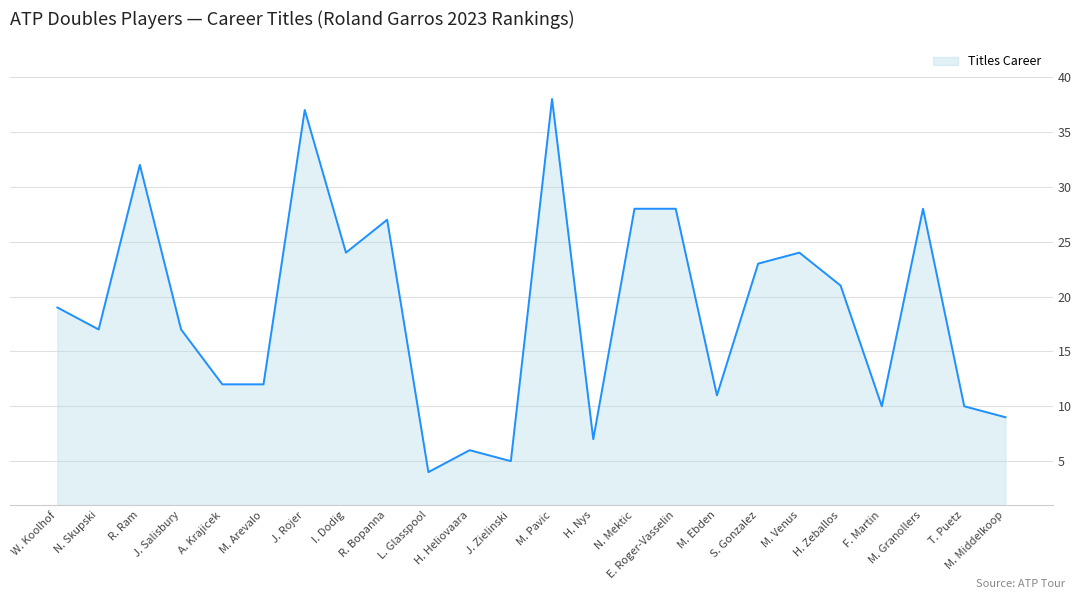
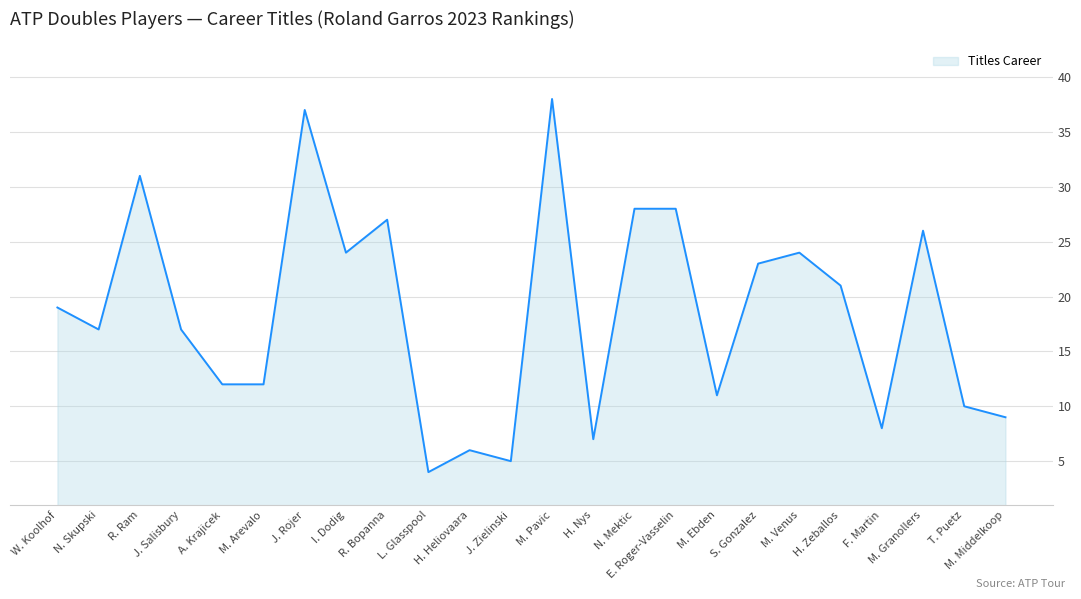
  {
    "W. Koolhof": 19,
    "N. Skupski": 17,
-   "R. Ram": 32,
+   "R. Ram": 31,
    "J. Salisbury": 17,
    "A. Krajicek": 12,
    "M. Arevalo": 12,
    "J. Rojer": 37,
    "I. Dodig": 24,
    "R. Bopanna": 27,
    "L. Glasspool": 4,
    "H. Heliovaara": 6,
    "J. Zielinski": 5,
    "M. Pavic": 38,
    "H. Nys": 7,
    "N. Mektic": 28,
    "E. Roger-Vasselin": 28,
    "M. Ebden": 11,
    "S. Gonzalez": 23,
    "M. Venus": 24,
    "H. Zeballos": 21,
-   "F. Martin": 10,
-   "M. Granollers": 28,
+   "F. Martin": 8,
+   "M. Granollers": 26,
    "T. Puetz": 10,
    "M. Middelkoop": 9
  }
